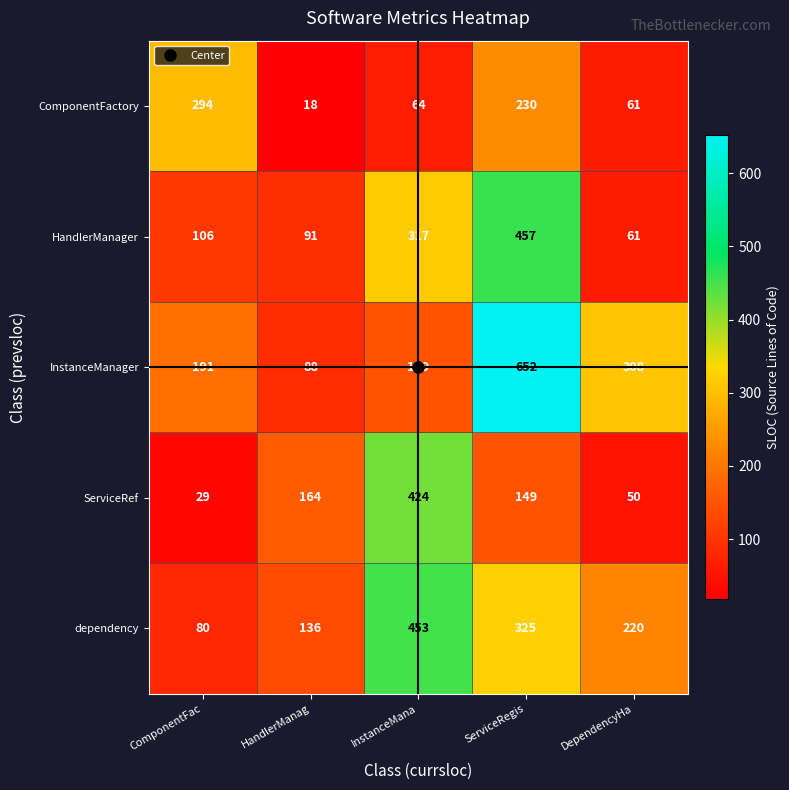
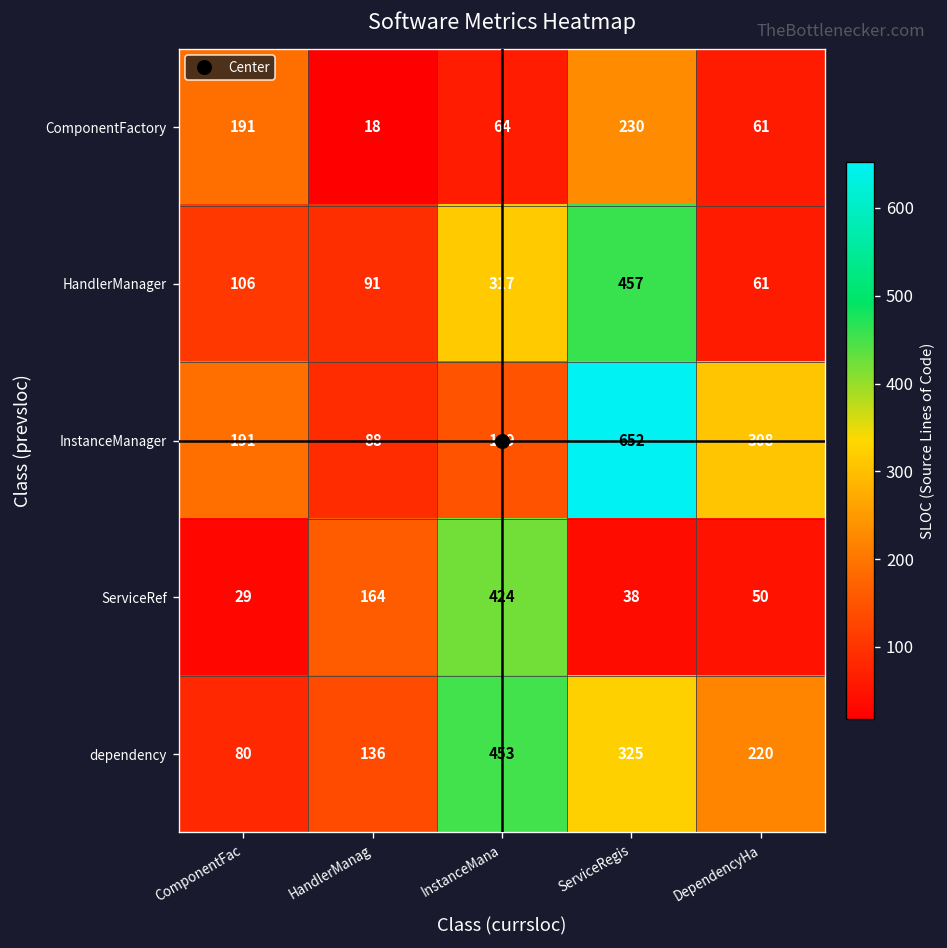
  {
    "ComponentFactory": {
-     "ComponentFac": 294,
+     "ComponentFac": 191,
      "HandlerManag": 18,
      "InstanceMana": 64,
      "ServiceRegis": 230,
      "DependencyHa": 61
    },
    "HandlerManager": {
      "ComponentFac": 106,
      "HandlerManag": 91,
      "InstanceMana": 317,
      "ServiceRegis": 457,
      "DependencyHa": 61
    },
    "InstanceManager": {
      "ComponentFac": 191,
      "HandlerManag": 88,
      "ServiceRegis": 652,
      "DependencyHa": 308
    },
    "ServiceRef": {
      "ComponentFac": 29,
      "HandlerManag": 164,
      "InstanceMana": 424,
-     "ServiceRegis": 149,
+     "ServiceRegis": 38,
      "DependencyHa": 50
    },
    "dependency": {
      "ComponentFac": 80,
      "HandlerManag": 136,
      "InstanceMana": 453,
      "ServiceRegis": 325,
      "DependencyHa": 220
    }
  }
